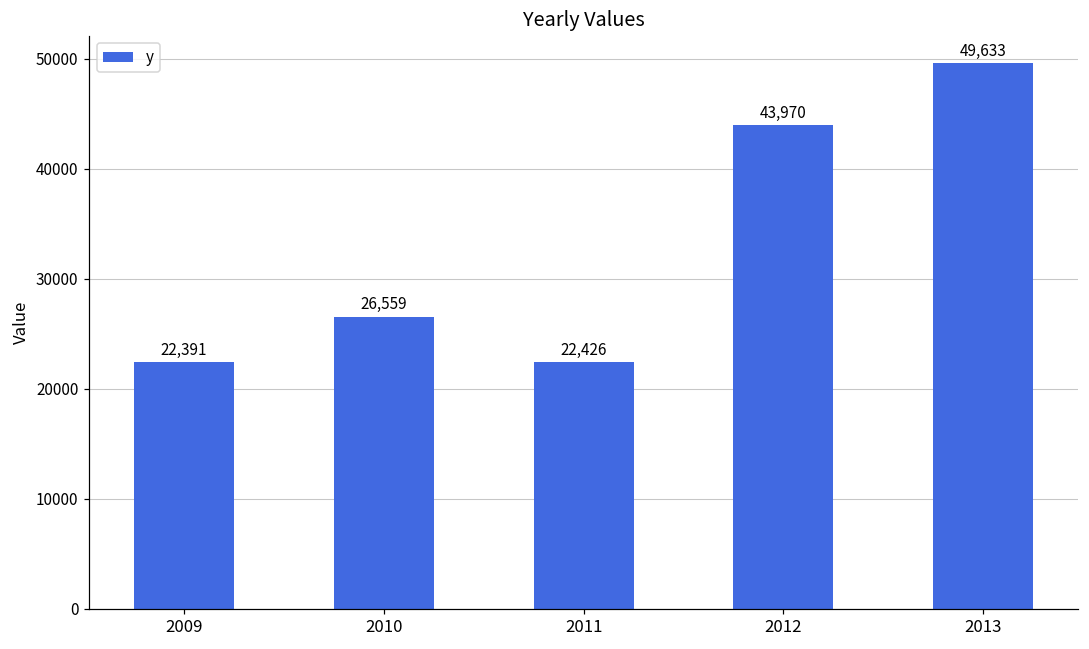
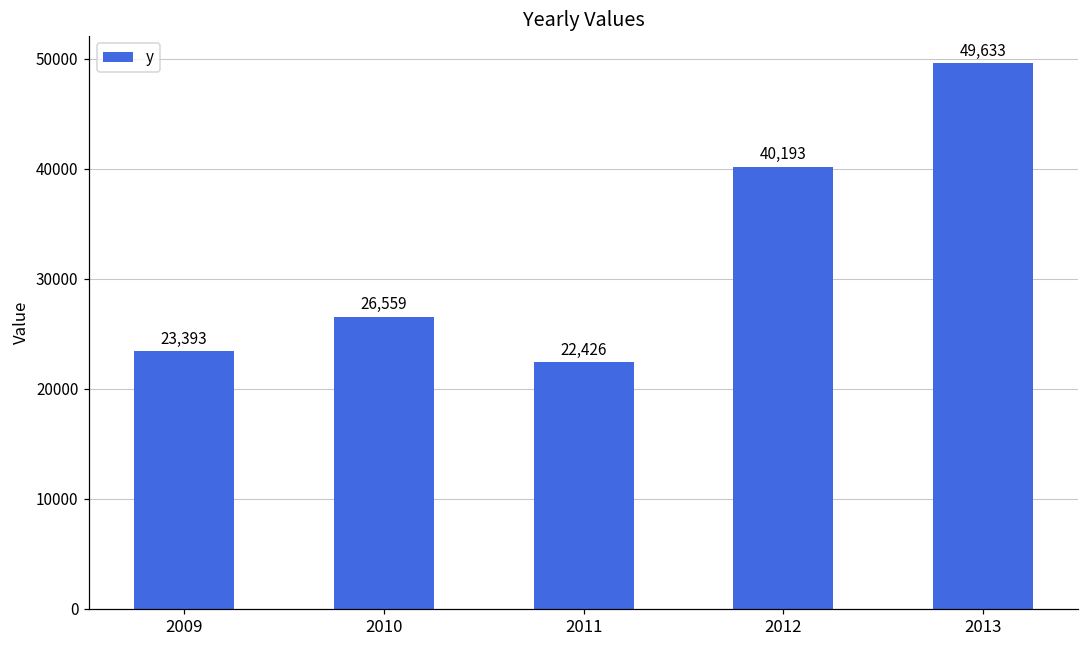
  {
-   "2009": "22,391",
+   "2009": "23,393",
    "2010": "26,559",
    "2011": "22,426",
-   "2012": "43,970",
+   "2012": "40,193",
    "2013": "49,633"
  }
